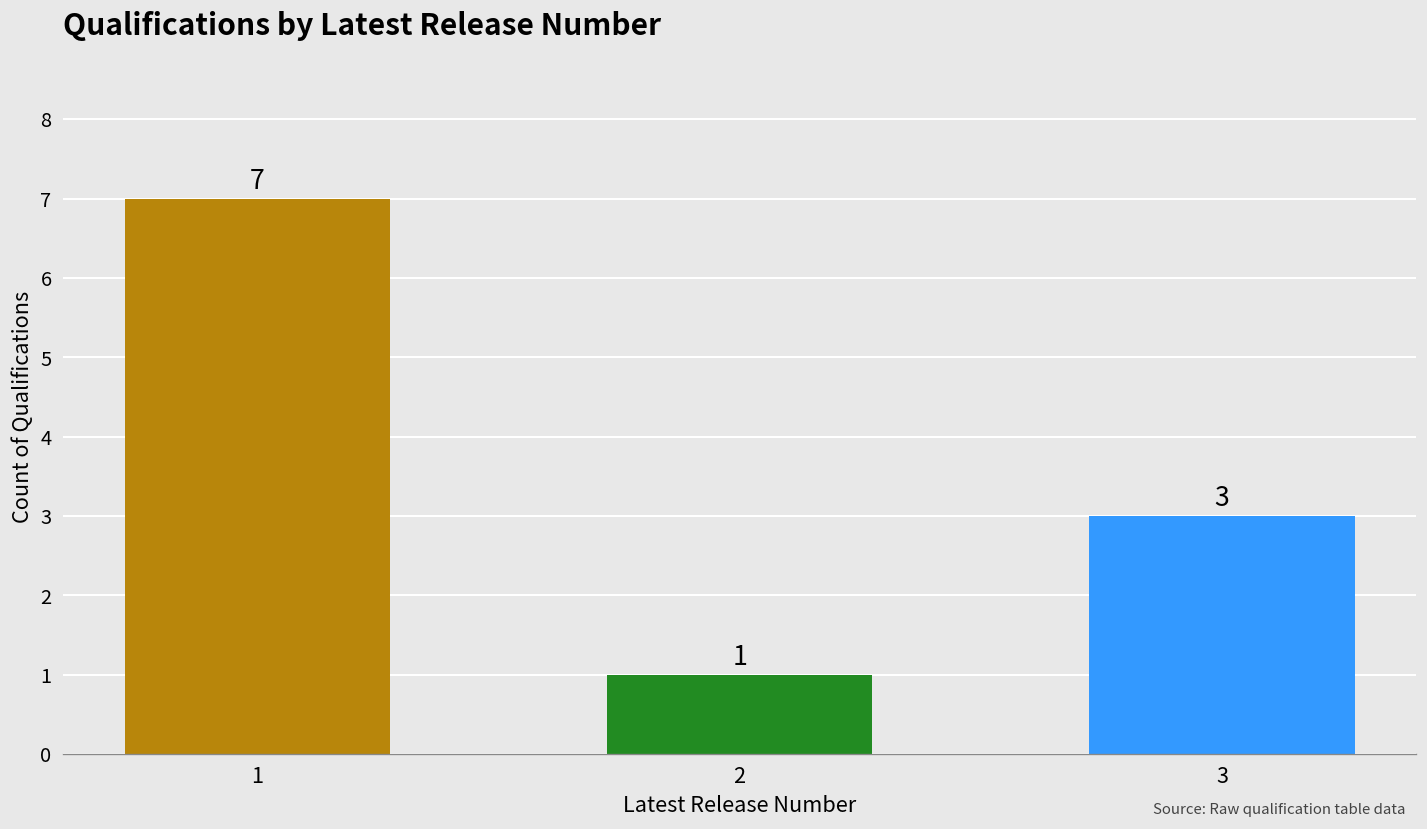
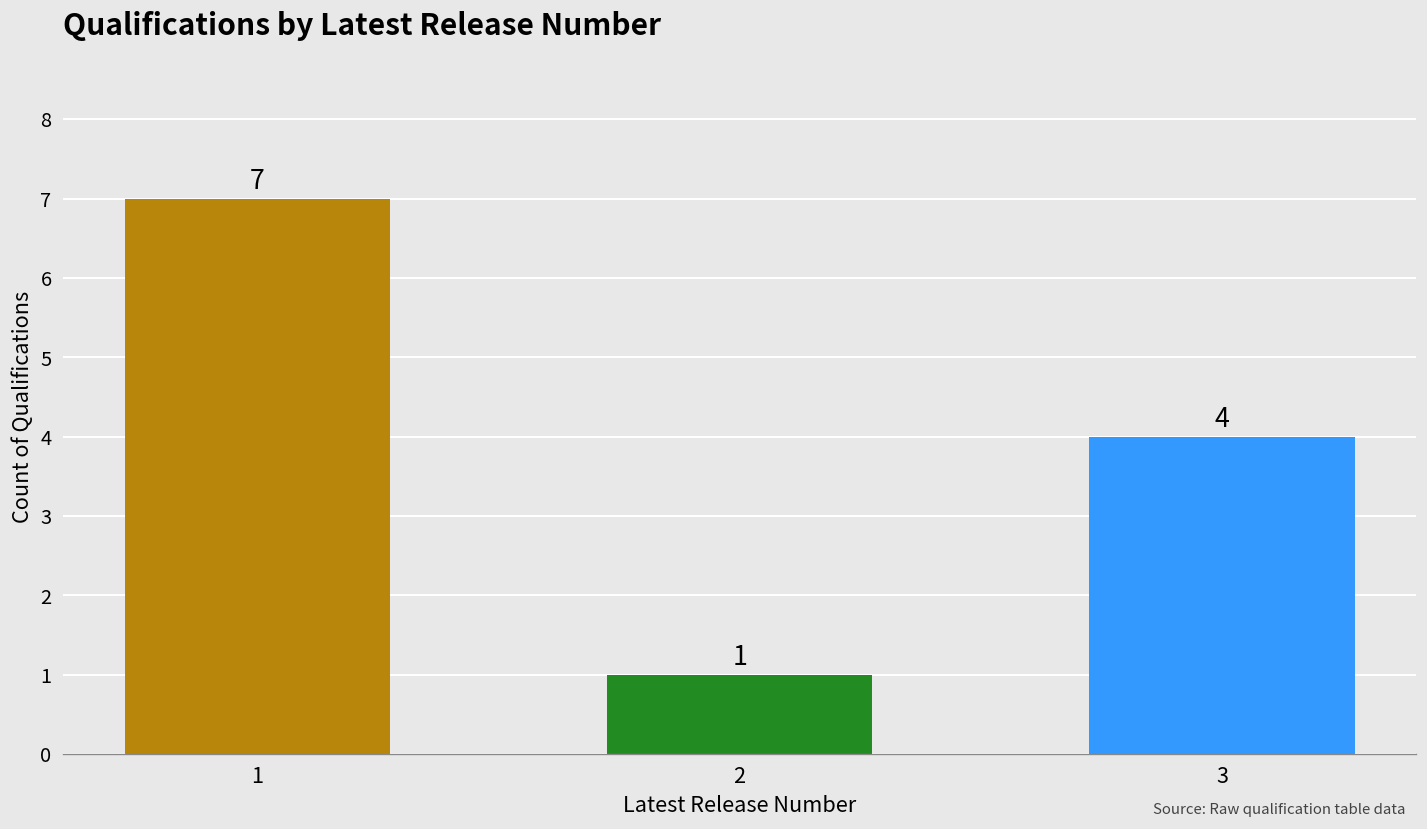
  {
    "1": 7,
    "2": 1,
-   "3": 3
+   "3": 4
  }
